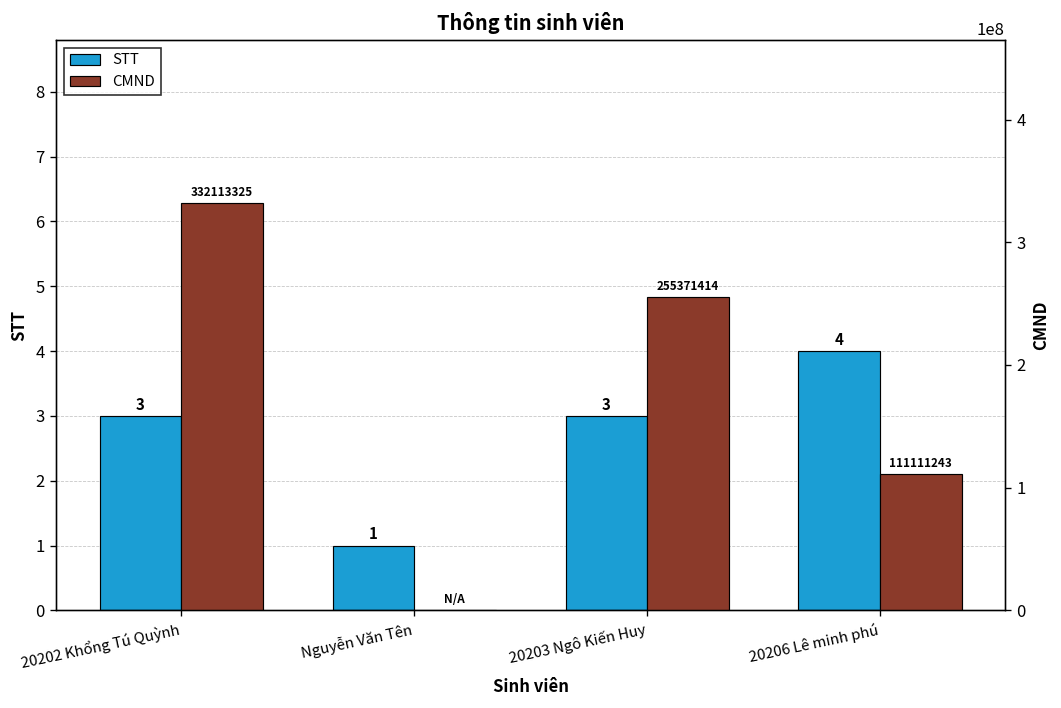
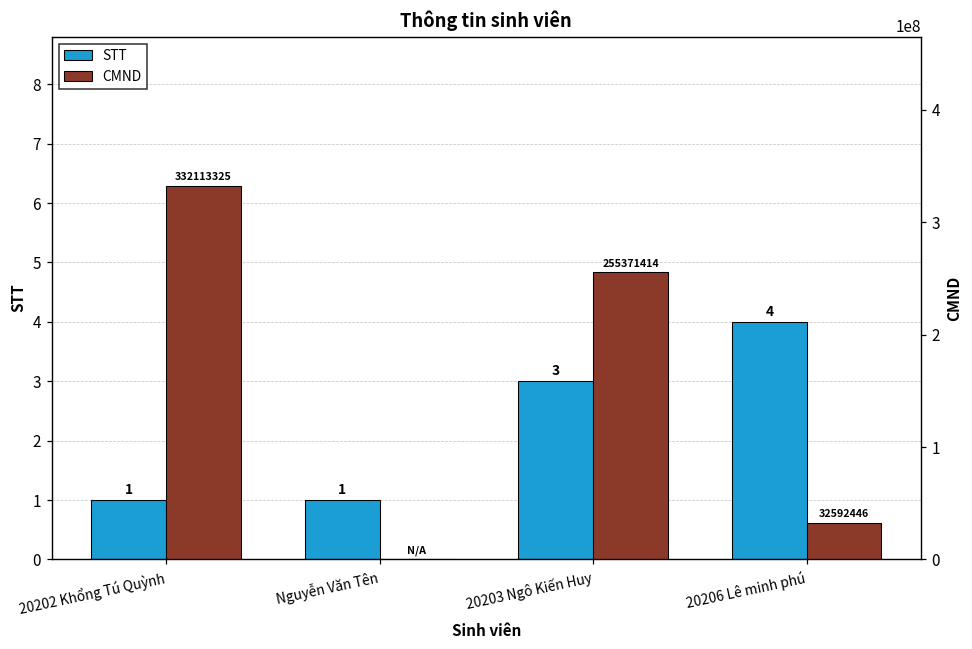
  {
    "STT": {
-     "20202 Khổng Tú Quỳnh": 3,
+     "20202 Khổng Tú Quỳnh": 1,
      "Nguyễn Văn Tên": 1,
      "20203 Ngô Kiến Huy": 3,
      "20206 Lê minh phú": 4
    },
    "CMND": {
      "20202 Khổng Tú Quỳnh": 332113325,
      "20203 Ngô Kiến Huy": 255371414,
-     "20206 Lê minh phú": 111111243
+     "20206 Lê minh phú": 32592446
    }
  }
